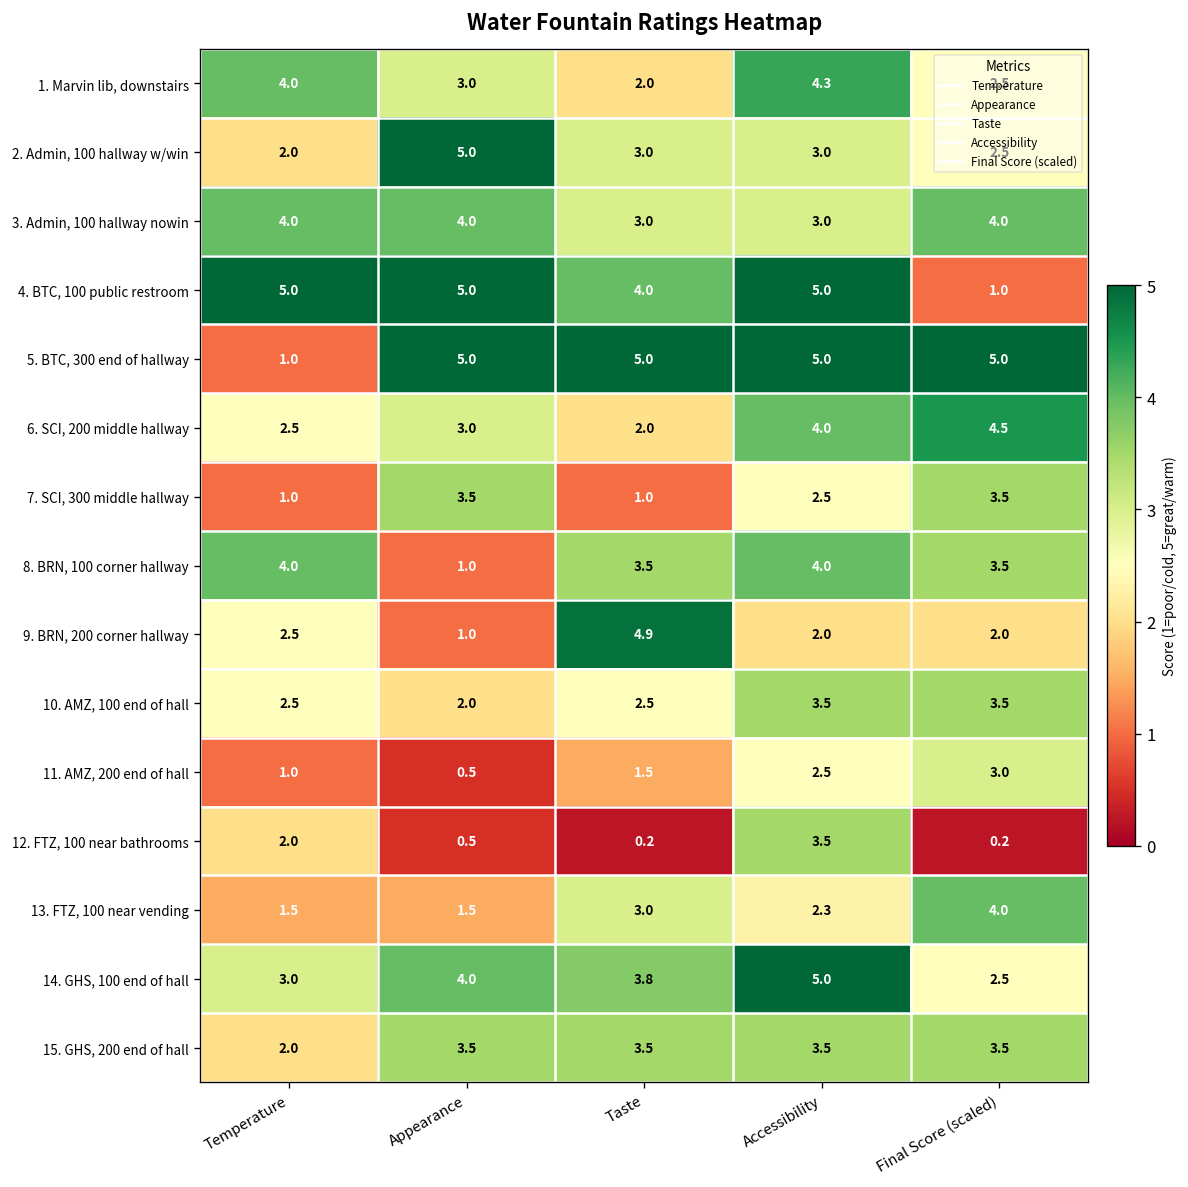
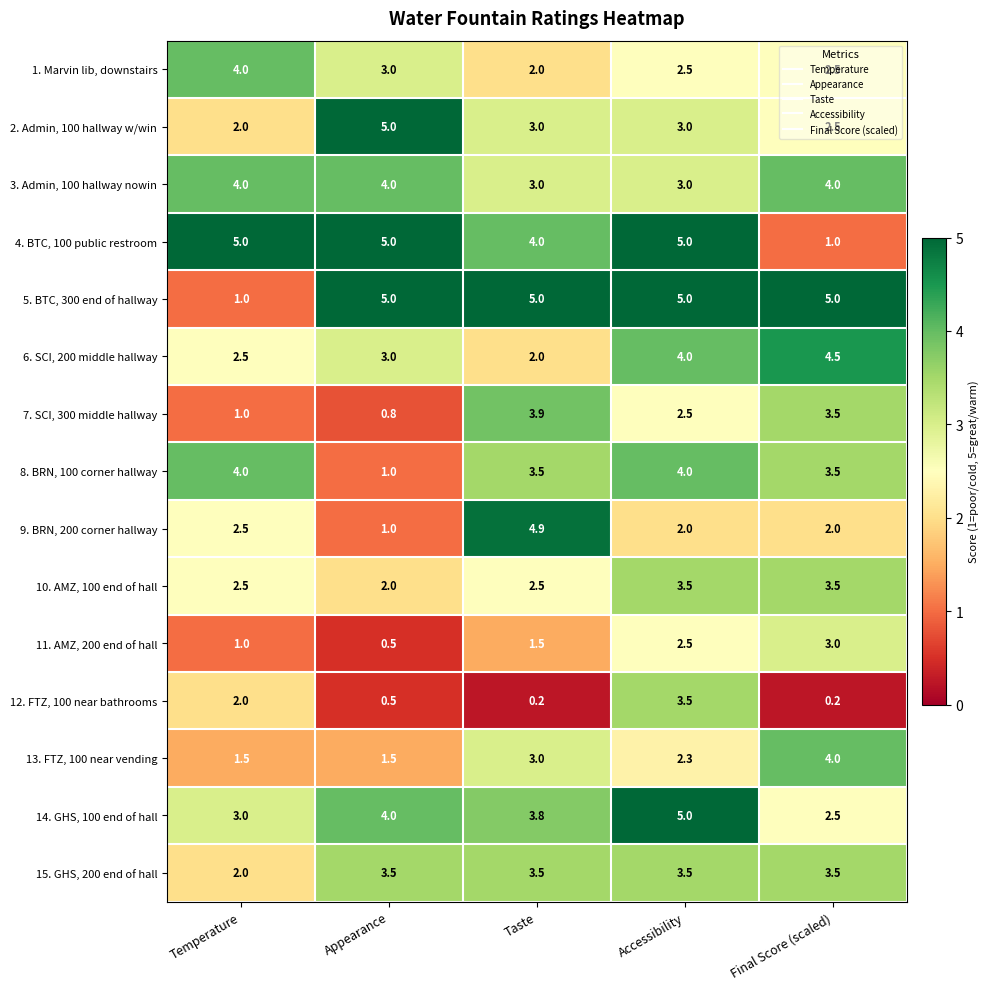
  {
    "1. Marvin lib, downstairs": {
      "Temperature": 4.0,
      "Appearance": 3.0,
      "Taste": 2.0,
-     "Accessibility": 4.3
+     "Accessibility": 2.5
    },
    "2. Admin, 100 hallway w/win": {
      "Temperature": 2.0,
      "Appearance": 5.0,
      "Taste": 3.0,
      "Accessibility": 3.0
    },
    "3. Admin, 100 hallway nowin": {
      "Temperature": 4.0,
      "Appearance": 4.0,
      "Taste": 3.0,
      "Accessibility": 3.0,
      "Final Score (scaled)": 4.0
    },
    "4. BTC, 100 public restroom": {
      "Temperature": 5.0,
      "Appearance": 5.0,
      "Taste": 4.0,
      "Accessibility": 5.0,
      "Final Score (scaled)": 1.0
    },
    "5. BTC, 300 end of hallway": {
      "Temperature": 1.0,
      "Appearance": 5.0,
      "Taste": 5.0,
      "Accessibility": 5.0,
      "Final Score (scaled)": 5.0
    },
    "6. SCI, 200 middle hallway": {
      "Temperature": 2.5,
      "Appearance": 3.0,
      "Taste": 2.0,
      "Accessibility": 4.0,
      "Final Score (scaled)": 4.5
    },
    "7. SCI, 300 middle hallway": {
      "Temperature": 1.0,
-     "Appearance": 3.5,
-     "Taste": 1.0,
+     "Appearance": 0.8,
+     "Taste": 3.9,
      "Accessibility": 2.5,
      "Final Score (scaled)": 3.5
    },
    "8. BRN, 100 corner hallway": {
      "Temperature": 4.0,
      "Appearance": 1.0,
      "Taste": 3.5,
      "Accessibility": 4.0,
      "Final Score (scaled)": 3.5
    },
    "9. BRN, 200 corner hallway": {
      "Temperature": 2.5,
      "Appearance": 1.0,
      "Taste": 4.9,
      "Accessibility": 2.0,
      "Final Score (scaled)": 2.0
    },
    "10. AMZ, 100 end of hall": {
      "Temperature": 2.5,
      "Appearance": 2.0,
      "Taste": 2.5,
      "Accessibility": 3.5,
      "Final Score (scaled)": 3.5
    },
    "11. AMZ, 200 end of hall": {
      "Temperature": 1.0,
      "Appearance": 0.5,
      "Taste": 1.5,
      "Accessibility": 2.5,
      "Final Score (scaled)": 3.0
    },
    "12. FTZ, 100 near bathrooms": {
      "Temperature": 2.0,
      "Appearance": 0.5,
      "Taste": 0.2,
      "Accessibility": 3.5,
      "Final Score (scaled)": 0.2
    },
    "13. FTZ, 100 near vending": {
      "Temperature": 1.5,
      "Appearance": 1.5,
      "Taste": 3.0,
      "Accessibility": 2.3,
      "Final Score (scaled)": 4.0
    },
    "14. GHS, 100 end of hall": {
      "Temperature": 3.0,
      "Appearance": 4.0,
      "Taste": 3.8,
      "Accessibility": 5.0,
      "Final Score (scaled)": 2.5
    },
    "15. GHS, 200 end of hall": {
      "Temperature": 2.0,
      "Appearance": 3.5,
      "Taste": 3.5,
      "Accessibility": 3.5,
      "Final Score (scaled)": 3.5
    }
  }
